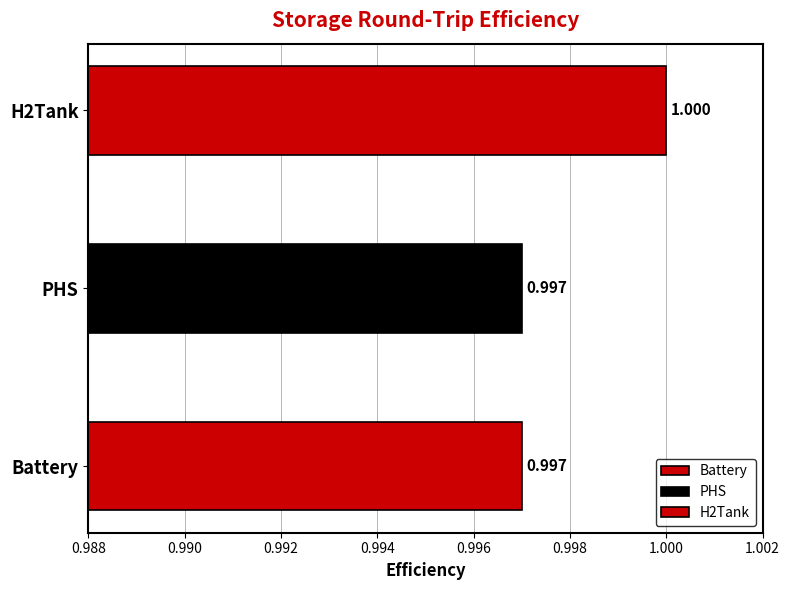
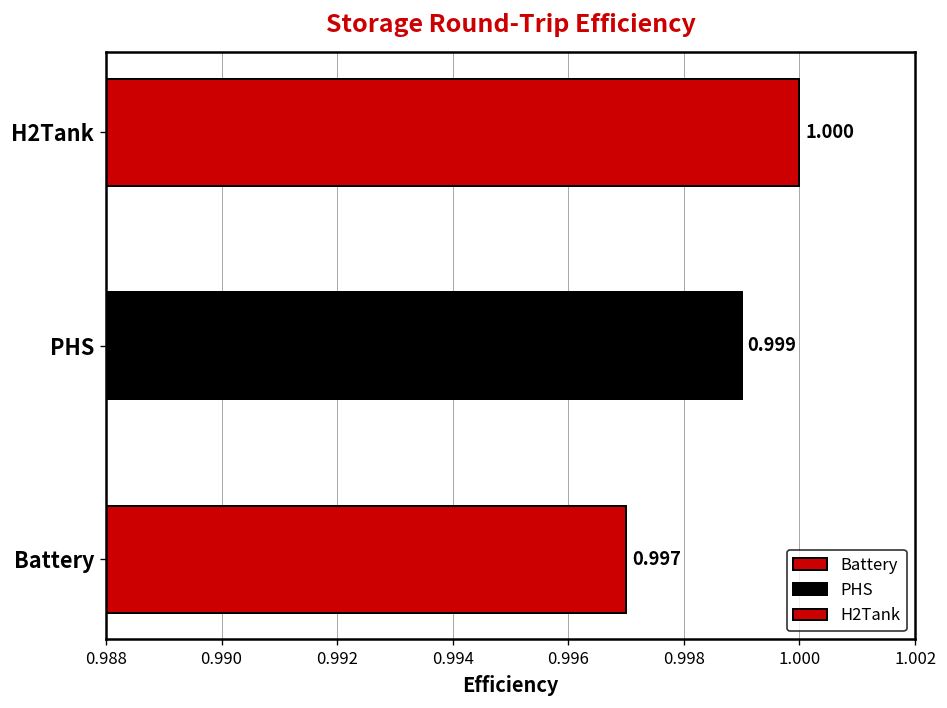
  {
    "H2Tank": 1.000,
-   "PHS": 0.997,
+   "PHS": 0.999,
    "Battery": 0.997
  }
